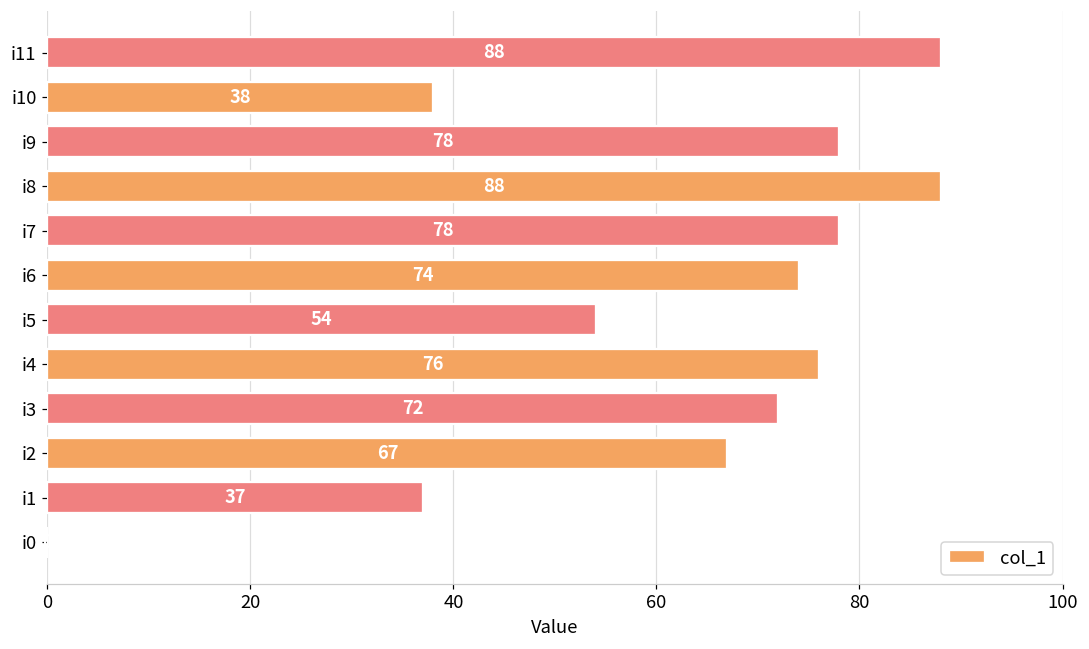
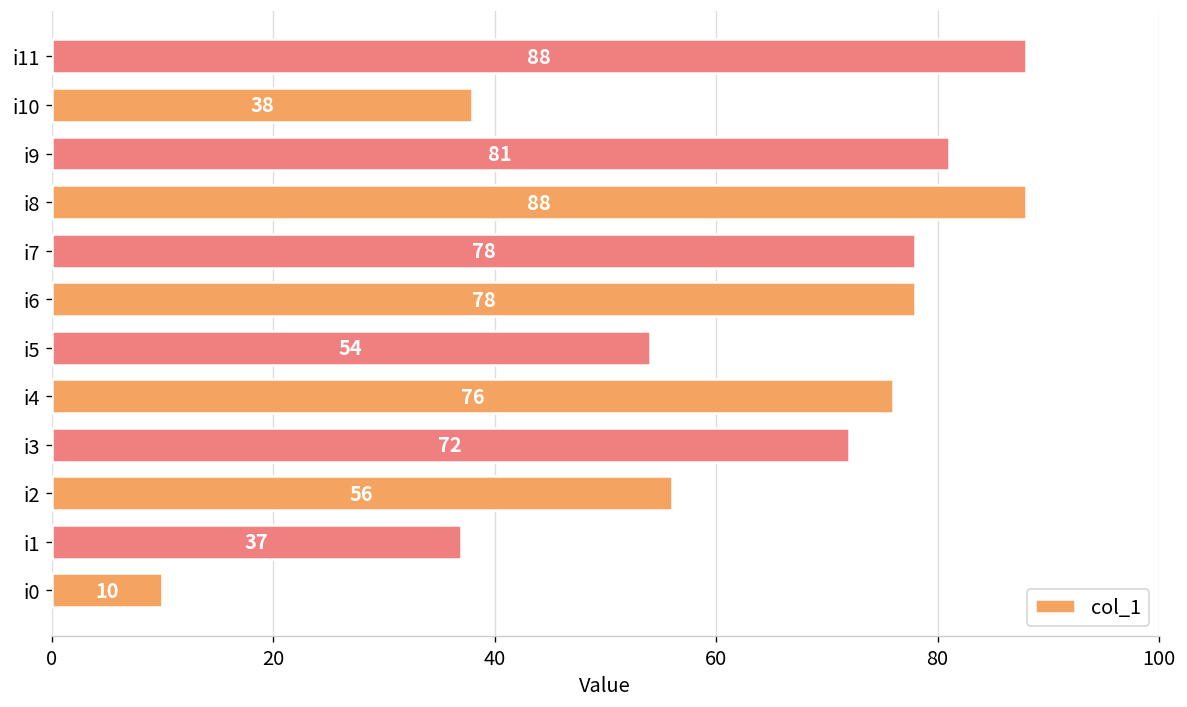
  {
    "i11": 88,
    "i10": 38,
-   "i9": 78,
+   "i9": 81,
    "i8": 88,
    "i7": 78,
-   "i6": 74,
+   "i6": 78,
    "i5": 54,
    "i4": 76,
    "i3": 72,
-   "i2": 67,
+   "i2": 56,
    "i1": 37,
-   "i0": 0
+   "i0": 10
  }
